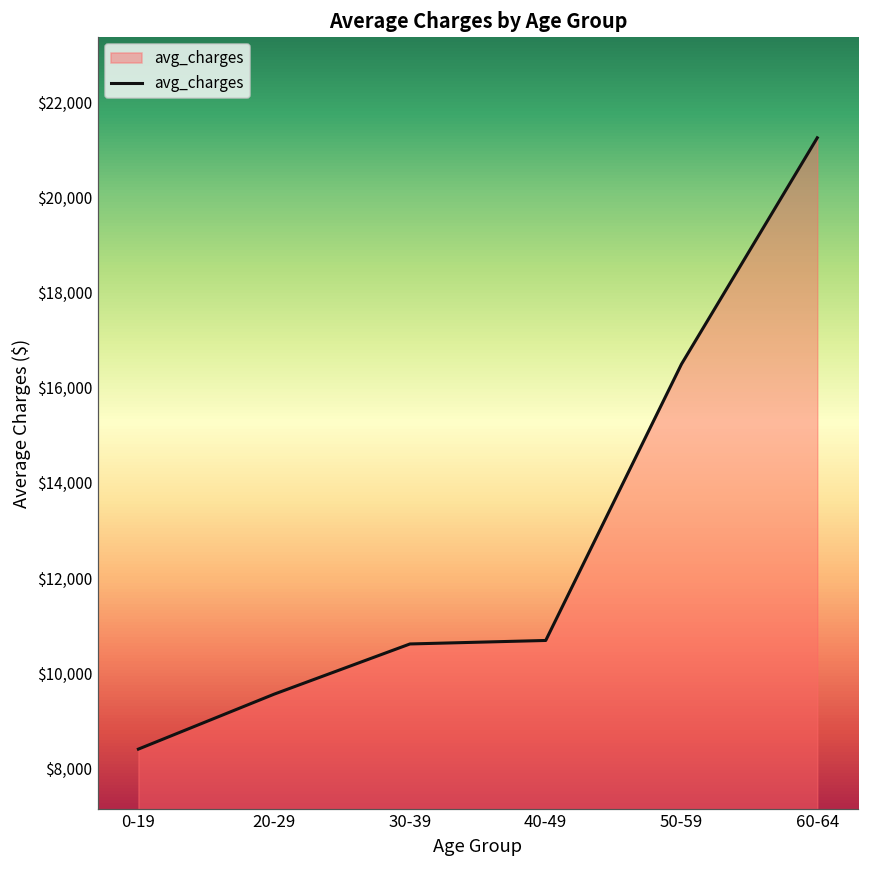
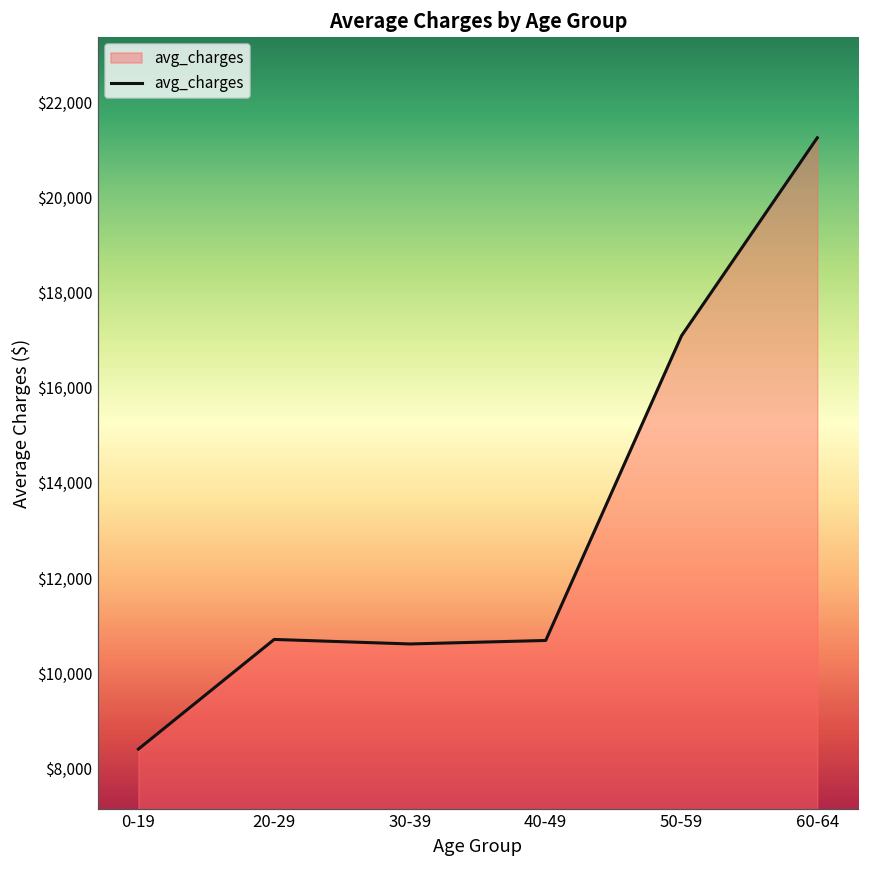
  {
    "0-19": "$8,400",
-   "20-29": "$9,600",
+   "20-29": "$10,700",
    "30-39": "$10,600",
    "40-49": "$10,700",
-   "50-59": "$16,500",
+   "50-59": "$17,100",
    "60-64": "$21,200"
  }
